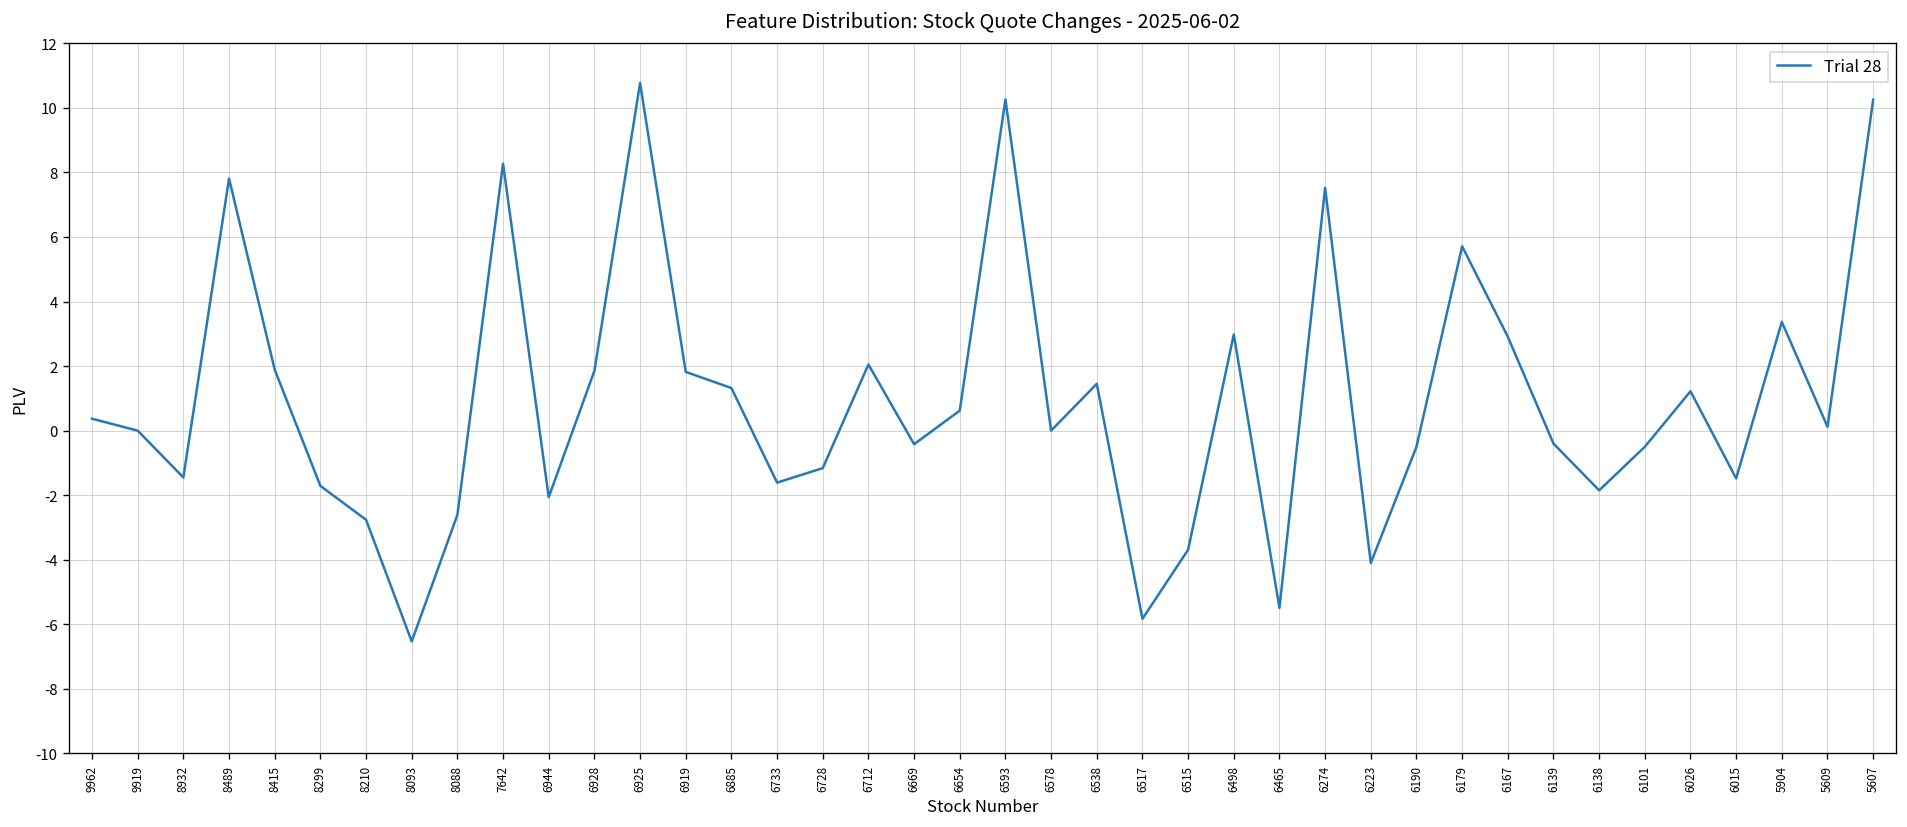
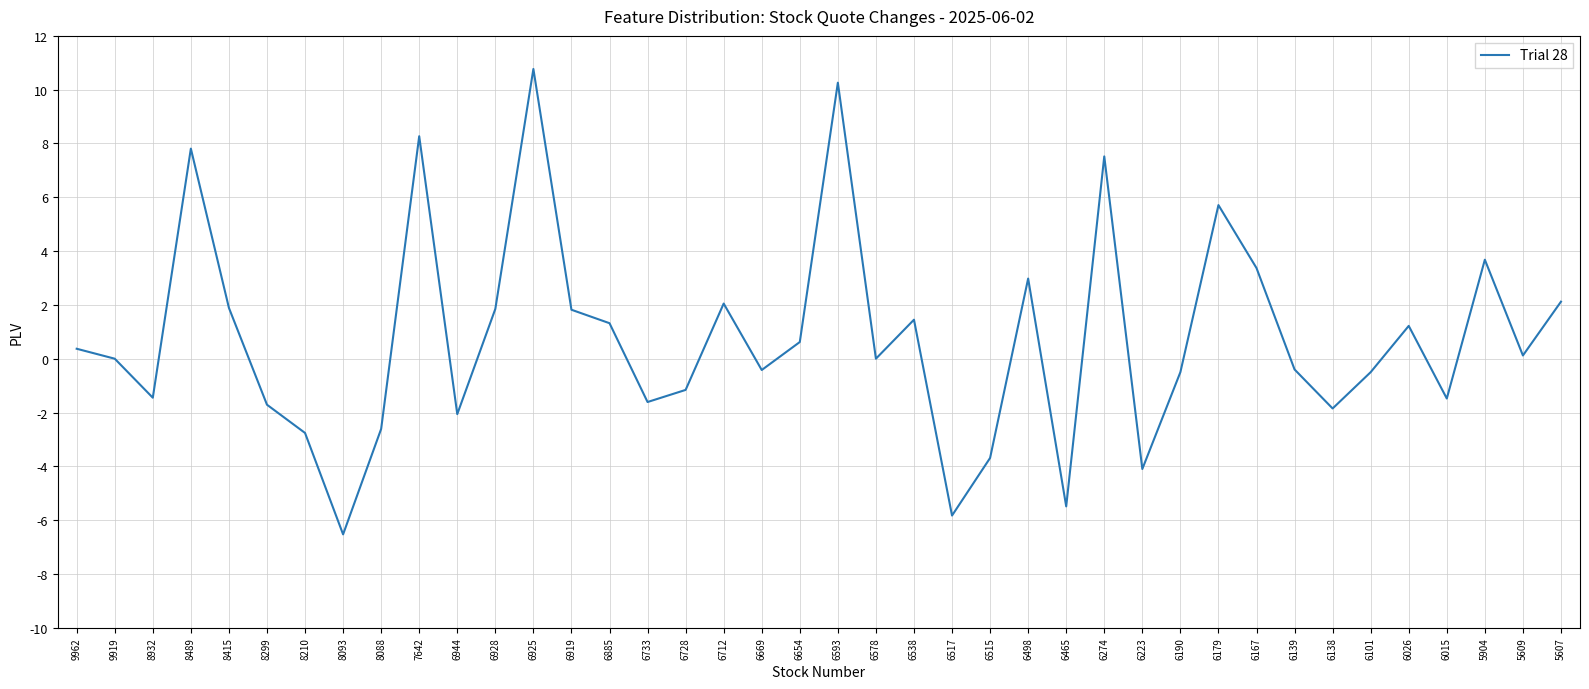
  {
    "9962": 0.4,
    "9919": 0.0,
    "8932": -1.5,
    "8489": 7.8,
    "8415": 1.9,
    "8299": -1.7,
    "8210": -2.8,
    "8093": -6.5,
    "8088": -2.6,
    "7642": 8.3,
    "6944": -2.1,
    "6928": 1.9,
    "6925": 10.8,
    "6919": 1.8,
    "6885": 1.3,
    "6733": -1.6,
    "6728": -1.2,
    "6712": 2.1,
    "6669": -0.4,
    "6654": 0.6,
    "6593": 10.3,
    "6578": 0.0,
    "6538": 1.5,
    "6517": -5.8,
    "6515": -3.7,
    "6498": 3.0,
    "6465": -5.5,
    "6274": 7.5,
    "6223": -4.1,
    "6190": -0.5,
    "6179": 5.7,
-   "6167": 2.9,
+   "6167": 3.4,
    "6139": -0.4,
    "6138": -1.9,
    "6101": -0.5,
    "6026": 1.2,
    "6015": -1.5,
-   "5904": 3.4,
+   "5904": 3.7,
    "5609": 0.1,
-   "5607": 10.3
+   "5607": 2.1
  }
